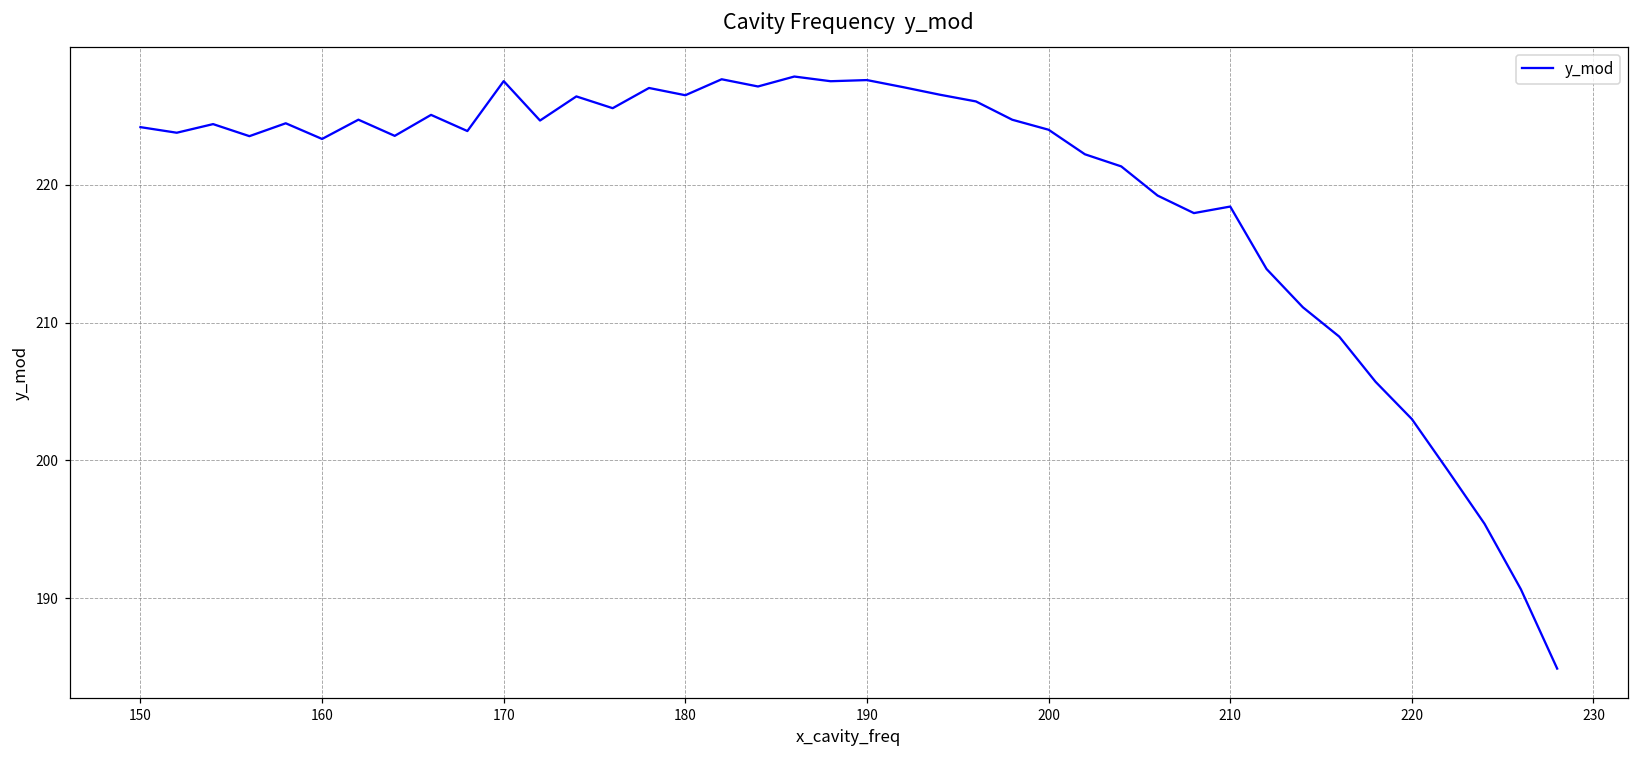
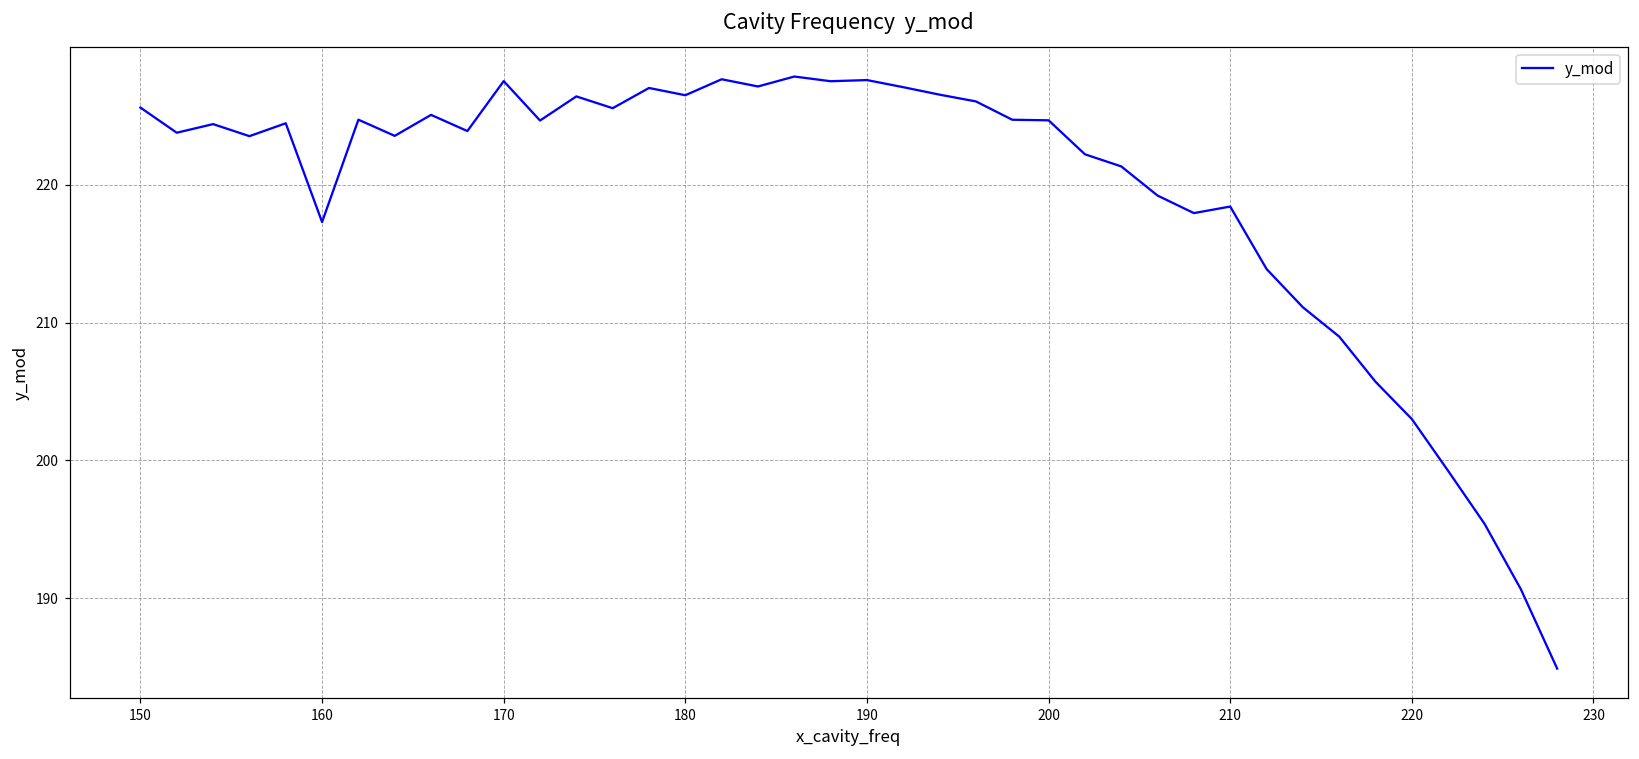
  {
-   "150": 224.2,
-   "160": 223.3,
+   "150": 225.6,
+   "160": 217.3,
    "170": 227.5,
    "180": 226.5,
    "190": 227.6,
-   "200": 224.0,
+   "200": 224.7,
    "210": 218.4,
    "220": 203.0
  }
